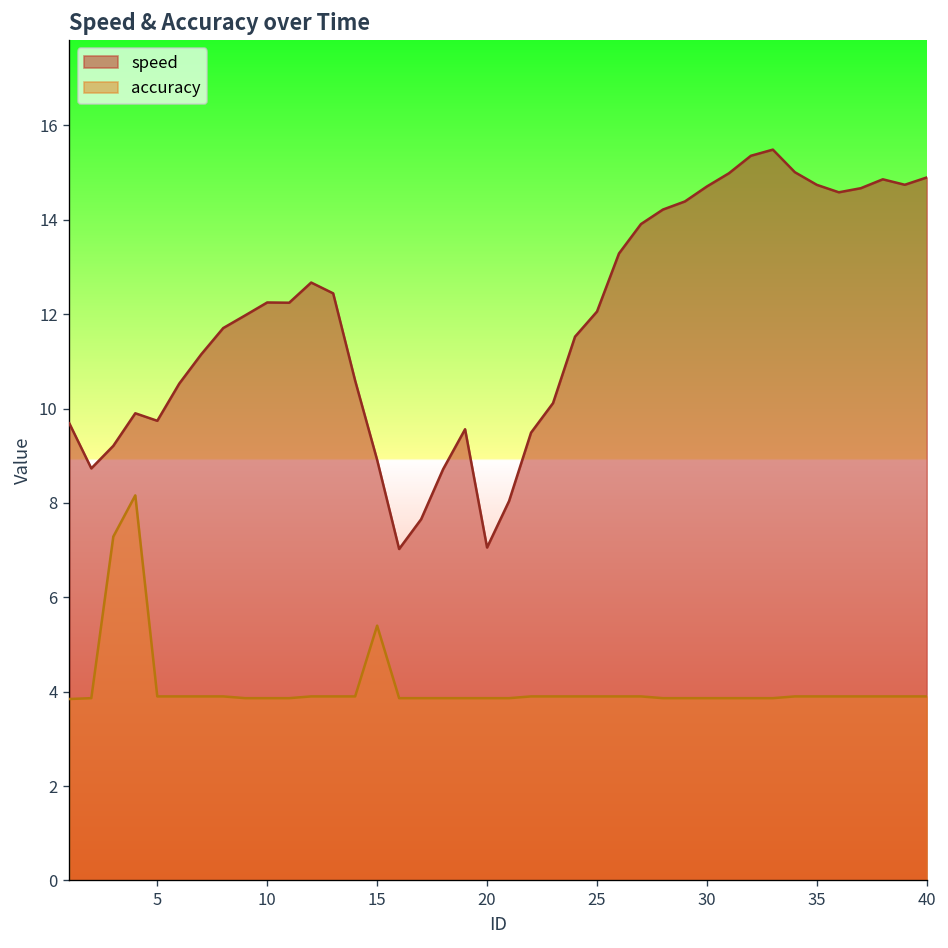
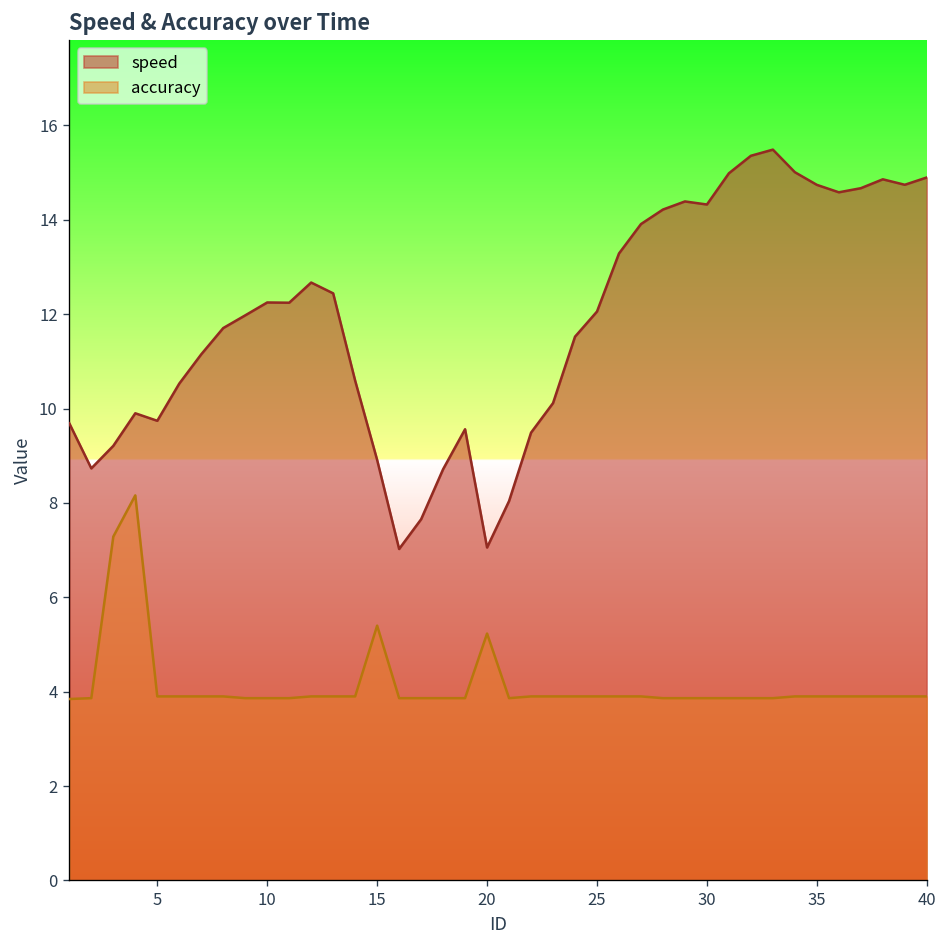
  {
    "speed": {
      "5": 9.7,
      "10": 12.2,
      "15": 8.9,
      "20": 7.1,
      "25": 12.1,
-     "30": 14.7,
+     "30": 14.3,
      "35": 14.7,
      "40": 14.9
    },
    "accuracy": {
      "5": 3.9,
      "10": 3.9,
      "15": 5.4,
-     "20": 3.9,
+     "20": 5.2,
      "25": 3.9,
      "30": 3.9,
      "35": 3.9,
      "40": 3.9
    }
  }
